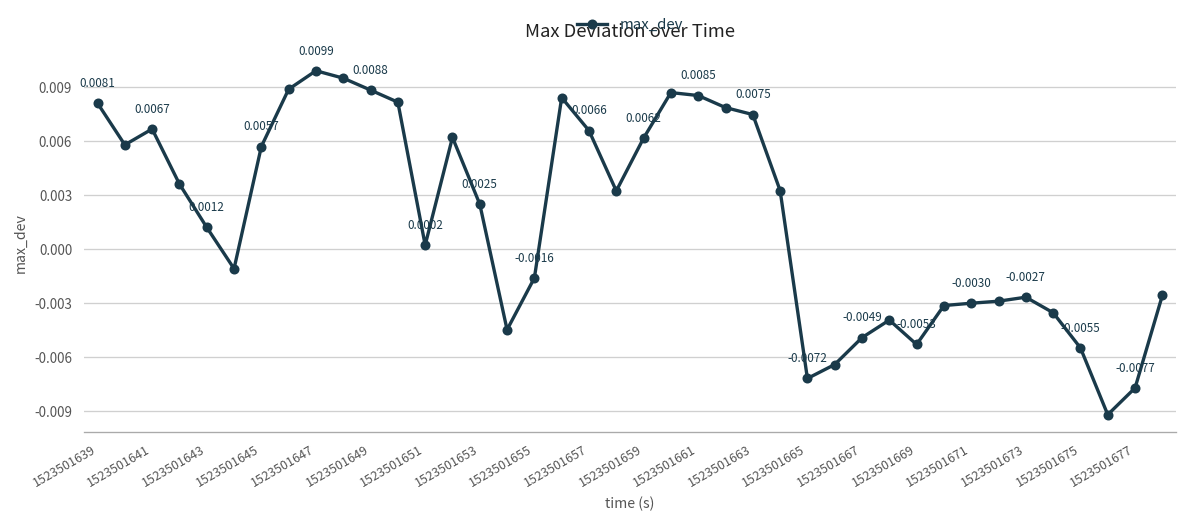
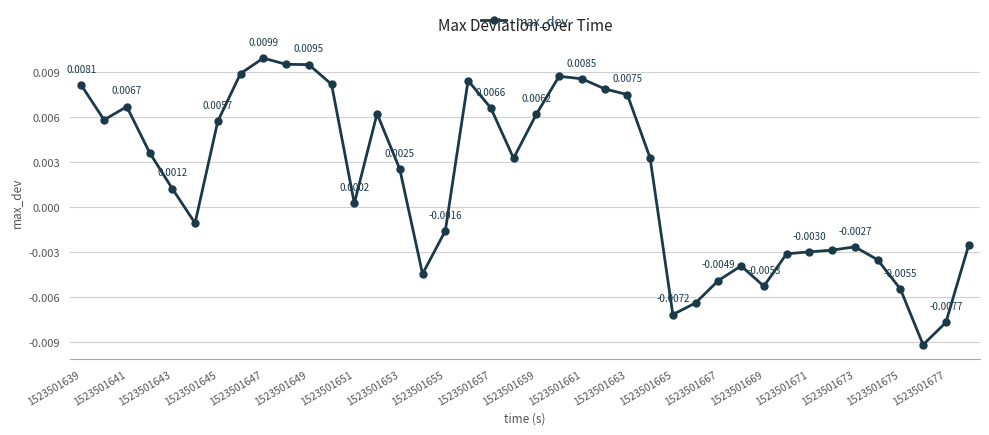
  {
    "1523501639": 0.0081,
    "1523501641": 0.0067,
    "1523501643": 0.0012,
    "1523501645": 0.0057,
    "1523501647": 0.0099,
-   "1523501649": 0.0088,
+   "1523501649": 0.0095,
    "1523501651": 0.0002,
    "1523501653": 0.0025,
    "1523501655": -0.0016,
    "1523501657": 0.0066,
    "1523501659": 0.0062,
    "1523501661": 0.0085,
    "1523501663": 0.0075,
    "1523501665": -0.0072,
    "1523501667": -0.0049,
    "1523501669": -0.0053,
    "1523501671": -0.0030,
    "1523501673": -0.0027,
    "1523501675": -0.0055,
    "1523501677": -0.0077
  }
